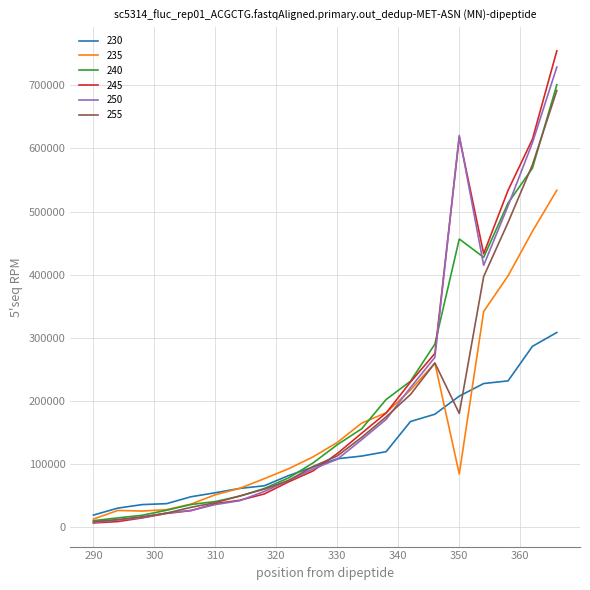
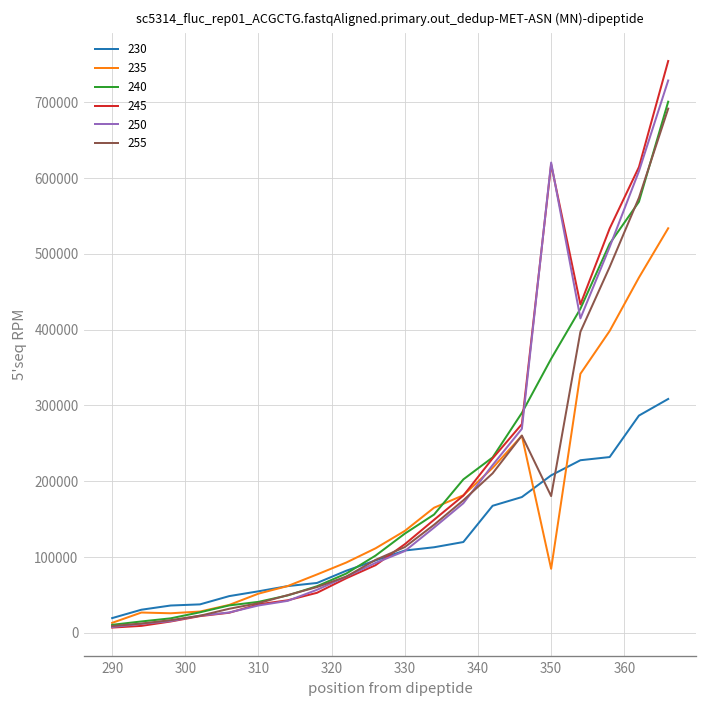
  {
    "230": {
      "290": 20000,
      "350": 210000
    },
    "235": {
      "350": 80000
    },
    "240": {
-     "350": 460000
+     "350": 360000
    },
    "255": {
      "350": 180000
    }
  }
